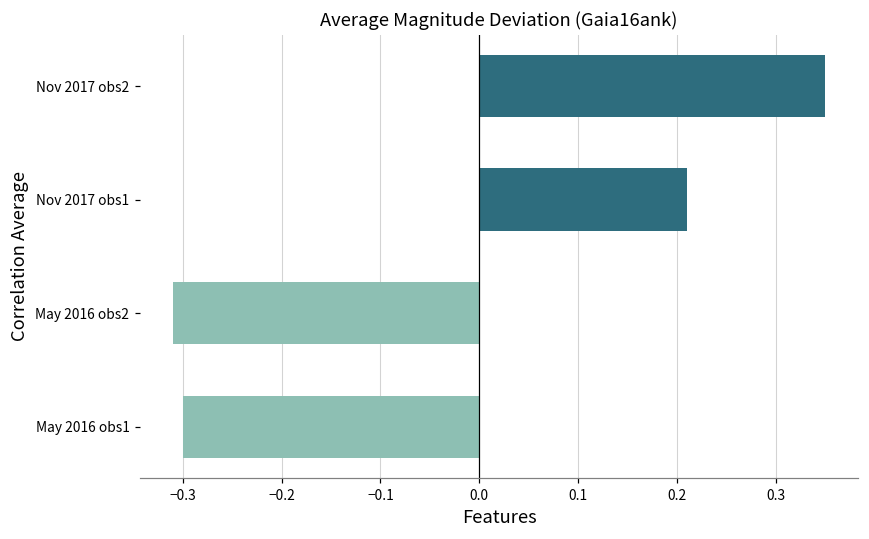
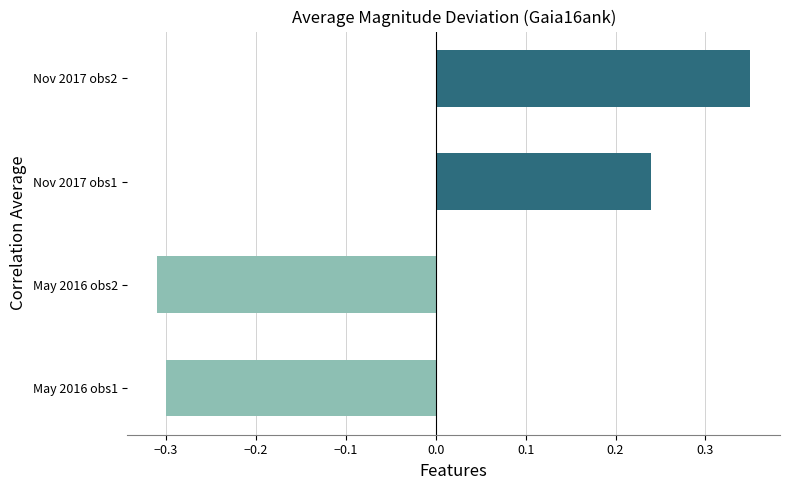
  {
    "Nov 2017 obs2": 0.35,
-   "Nov 2017 obs1": 0.21,
+   "Nov 2017 obs1": 0.24,
    "May 2016 obs2": -0.31,
    "May 2016 obs1": -0.30
  }
